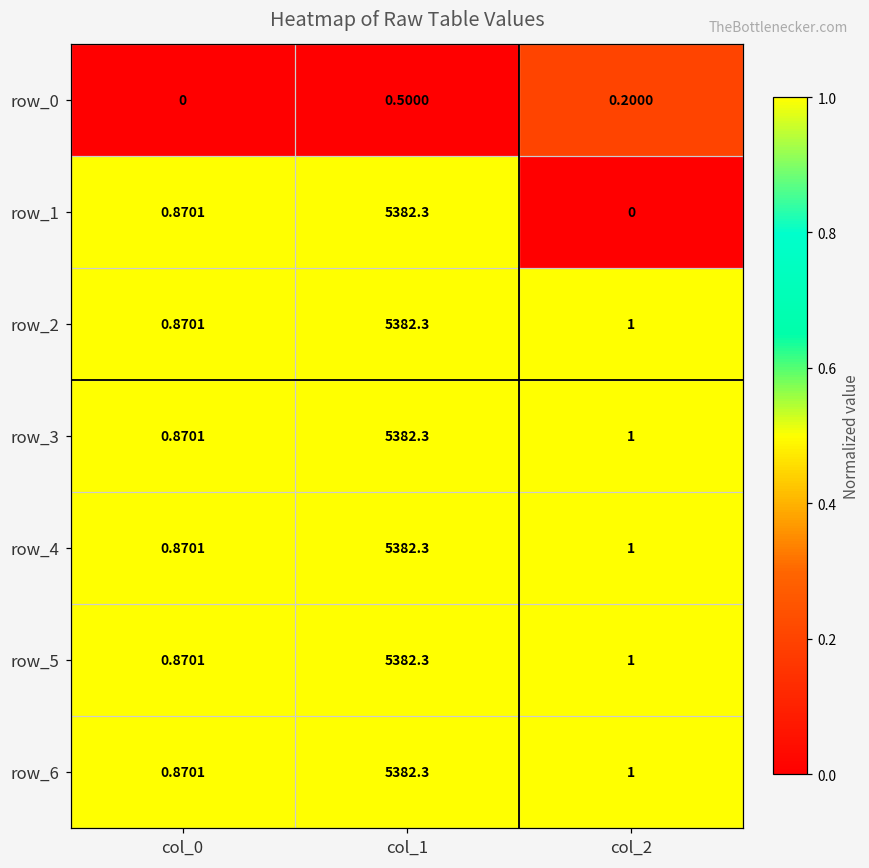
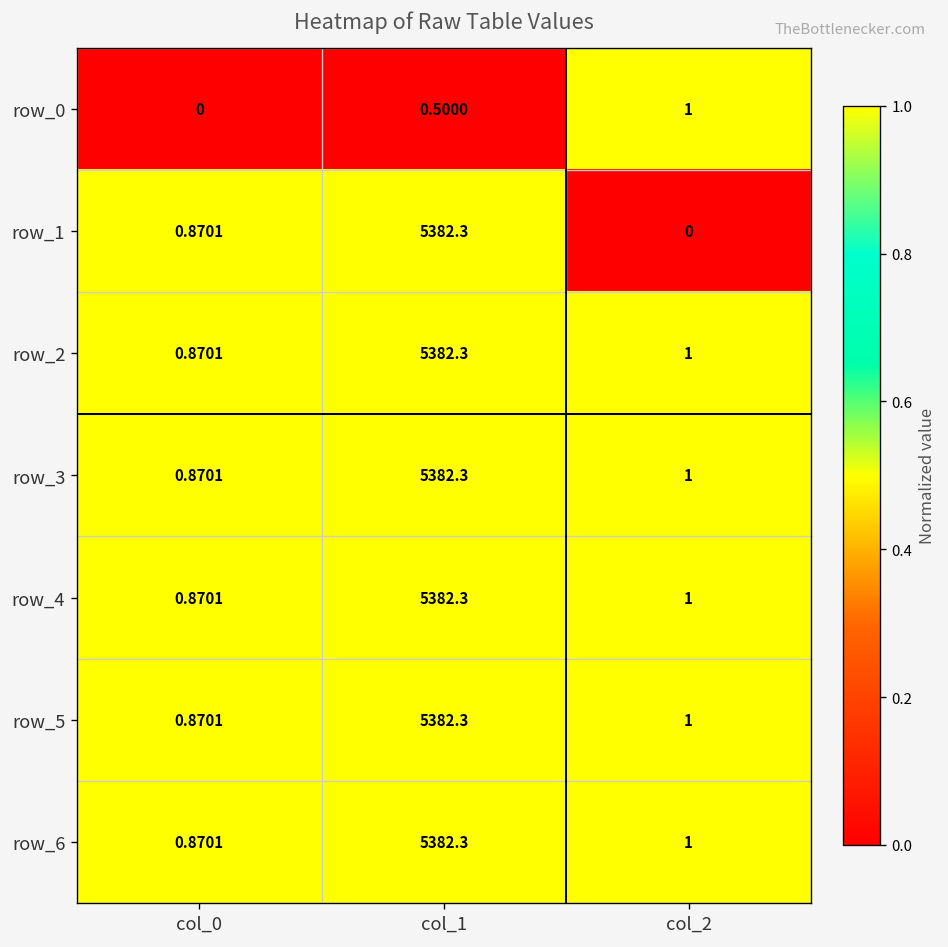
  {
    "row_0": {
      "col_0": 0,
      "col_1": 0.5000,
-     "col_2": 0.2000
+     "col_2": 1
    },
    "row_1": {
      "col_0": 0.8701,
      "col_1": 5382.3,
      "col_2": 0
    },
    "row_2": {
      "col_0": 0.8701,
      "col_1": 5382.3,
      "col_2": 1
    },
    "row_3": {
      "col_0": 0.8701,
      "col_1": 5382.3,
      "col_2": 1
    },
    "row_4": {
      "col_0": 0.8701,
      "col_1": 5382.3,
      "col_2": 1
    },
    "row_5": {
      "col_0": 0.8701,
      "col_1": 5382.3,
      "col_2": 1
    },
    "row_6": {
      "col_0": 0.8701,
      "col_1": 5382.3,
      "col_2": 1
    }
  }
